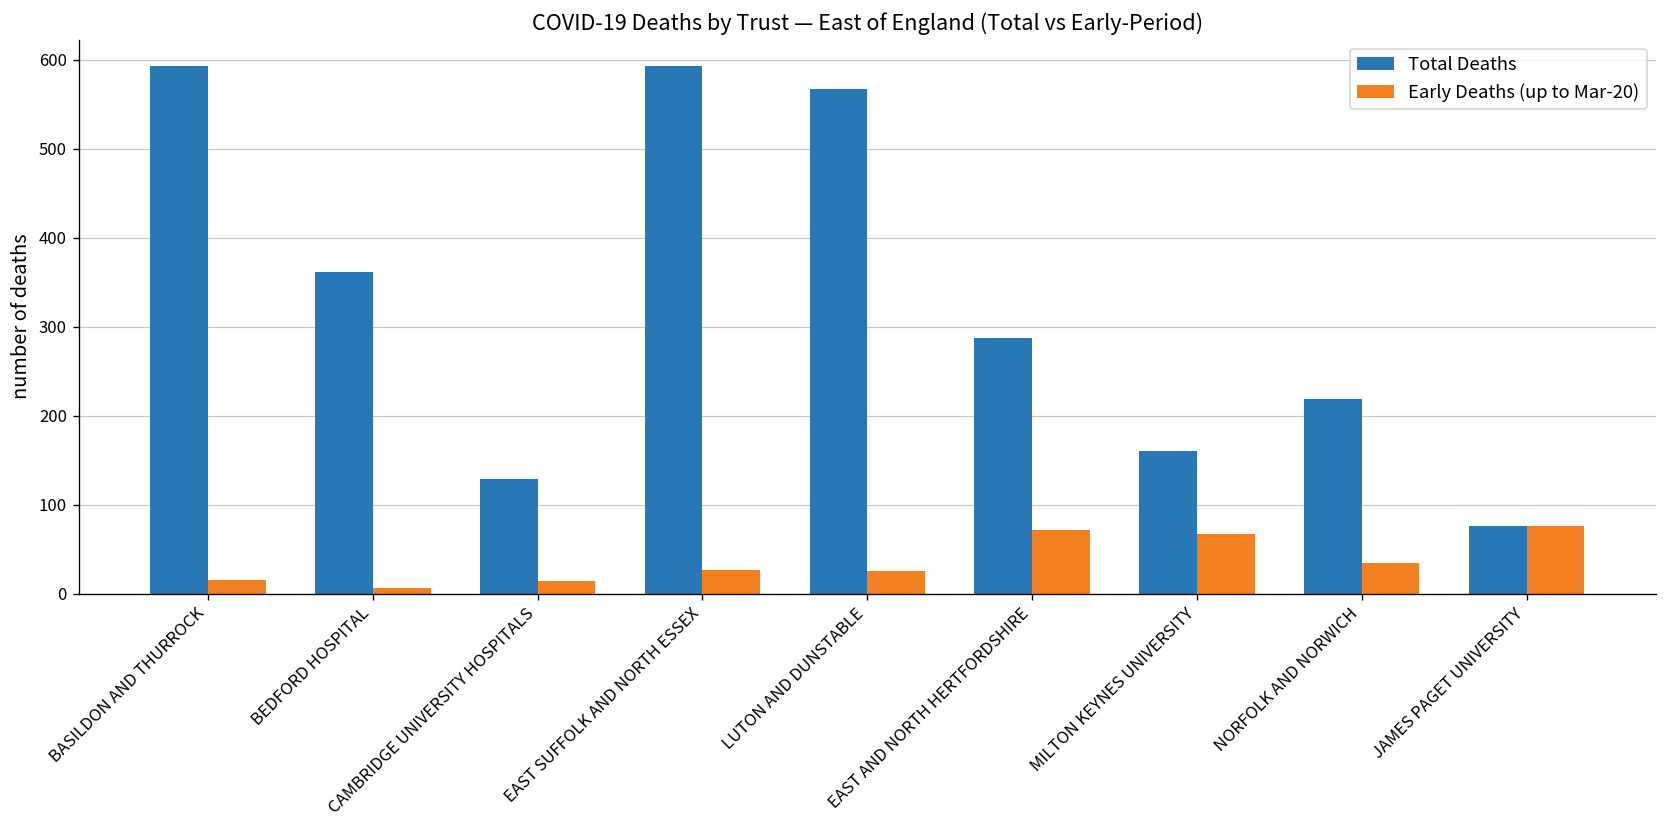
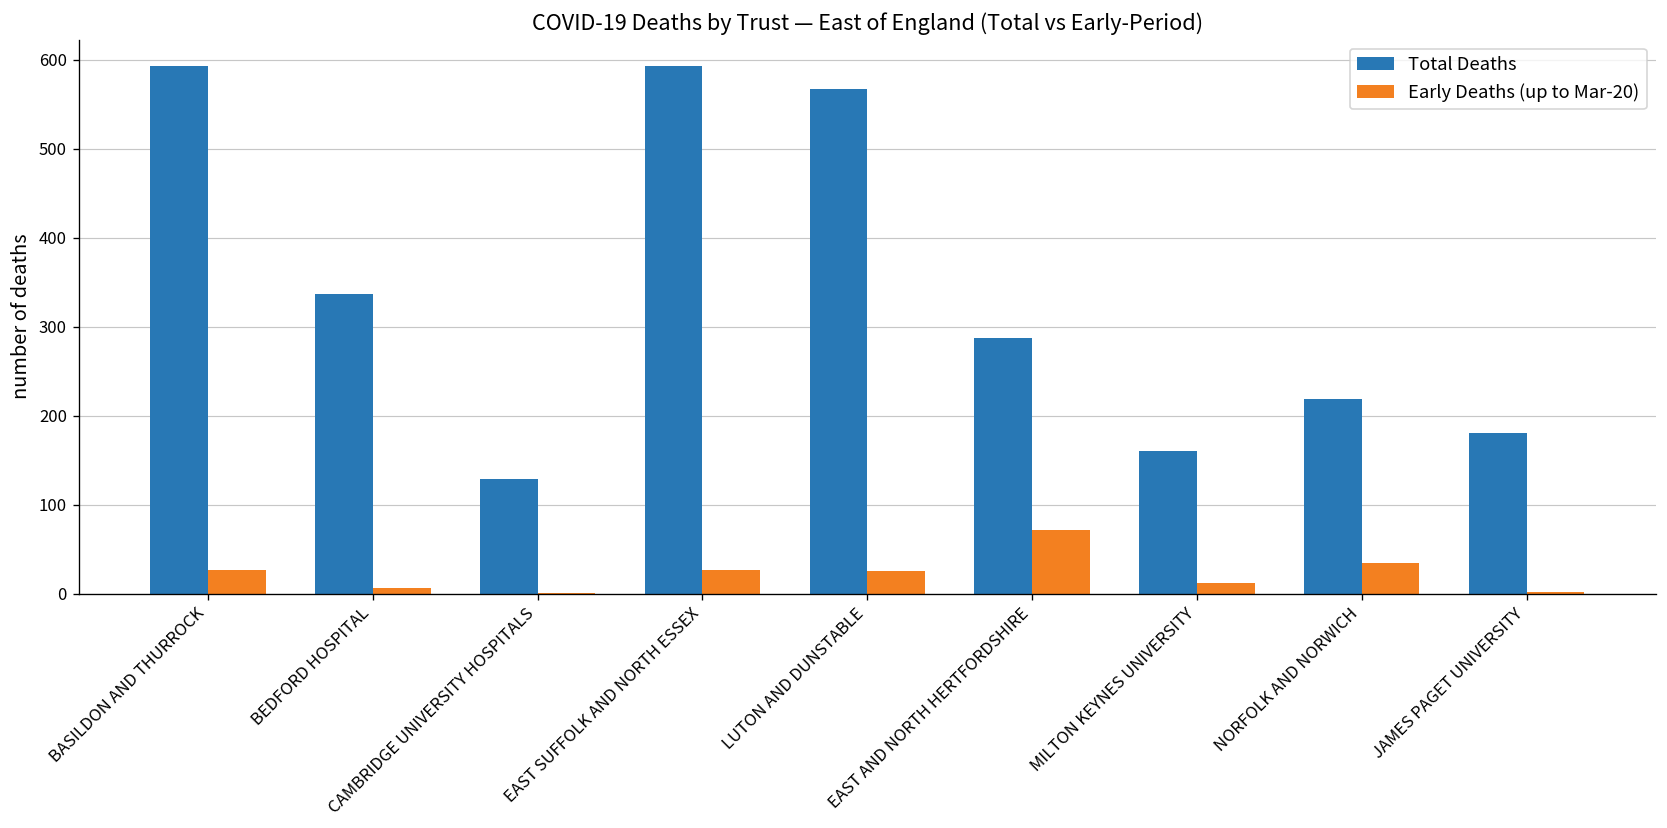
  {
    "Total Deaths": {
      "BASILDON AND THURROCK": 590,
-     "BEDFORD HOSPITAL": 360,
+     "BEDFORD HOSPITAL": 340,
      "CAMBRIDGE UNIVERSITY HOSPITALS": 130,
      "EAST SUFFOLK AND NORTH ESSEX": 590,
      "LUTON AND DUNSTABLE": 570,
      "EAST AND NORTH HERTFORDSHIRE": 290,
      "MILTON KEYNES UNIVERSITY": 160,
      "NORFOLK AND NORWICH": 220,
-     "JAMES PAGET UNIVERSITY": 80
+     "JAMES PAGET UNIVERSITY": 180
    },
    "Early Deaths (up to Mar-20)": {
-     "BASILDON AND THURROCK": 20,
+     "BASILDON AND THURROCK": 30,
      "BEDFORD HOSPITAL": 10,
-     "CAMBRIDGE UNIVERSITY HOSPITALS": 10,
+     "CAMBRIDGE UNIVERSITY HOSPITALS": 0,
      "EAST SUFFOLK AND NORTH ESSEX": 30,
      "LUTON AND DUNSTABLE": 30,
      "EAST AND NORTH HERTFORDSHIRE": 70,
-     "MILTON KEYNES UNIVERSITY": 70,
+     "MILTON KEYNES UNIVERSITY": 10,
      "NORFOLK AND NORWICH": 30,
-     "JAMES PAGET UNIVERSITY": 80
+     "JAMES PAGET UNIVERSITY": 0
    }
  }
